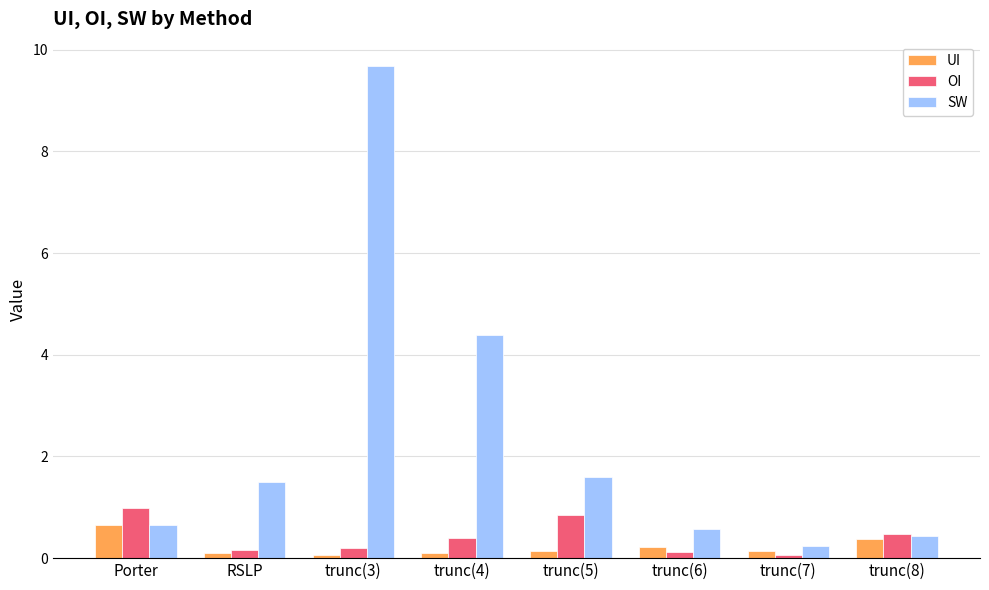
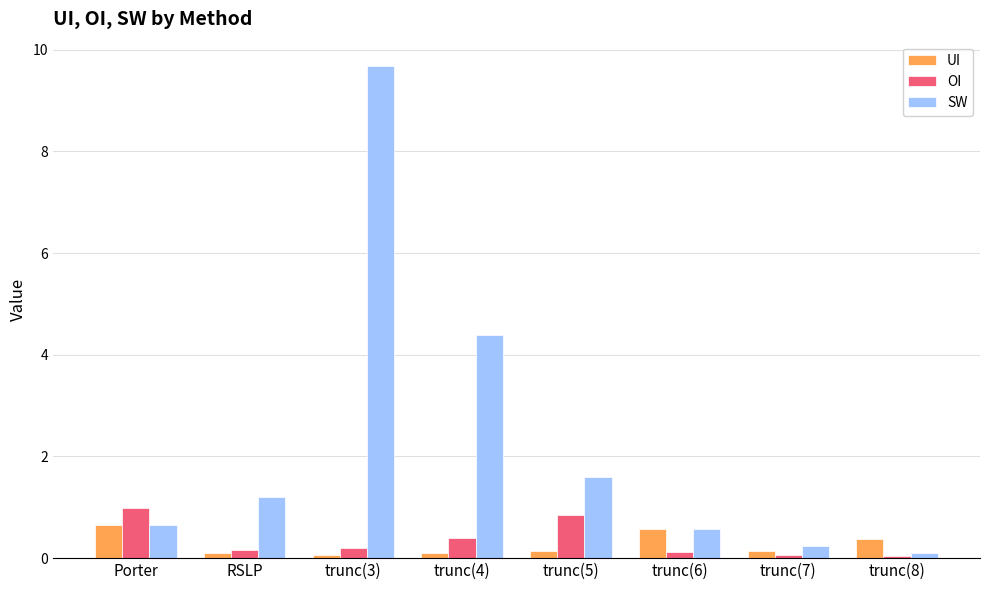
  {
    "UI": {
      "Porter": 0.6,
      "RSLP": 0.1,
      "trunc(3)": 0.1,
      "trunc(4)": 0.1,
      "trunc(5)": 0.1,
-     "trunc(6)": 0.2,
+     "trunc(6)": 0.6,
      "trunc(7)": 0.1,
      "trunc(8)": 0.4
    },
    "OI": {
      "Porter": 1.0,
      "RSLP": 0.2,
      "trunc(3)": 0.2,
      "trunc(4)": 0.4,
      "trunc(5)": 0.8,
      "trunc(6)": 0.1,
      "trunc(7)": 0.1,
-     "trunc(8)": 0.5
+     "trunc(8)": 0.0
    },
    "SW": {
      "Porter": 0.6,
-     "RSLP": 1.5,
+     "RSLP": 1.2,
      "trunc(3)": 9.7,
      "trunc(4)": 4.4,
      "trunc(5)": 1.6,
      "trunc(6)": 0.6,
      "trunc(7)": 0.2,
-     "trunc(8)": 0.4
+     "trunc(8)": 0.1
    }
  }
